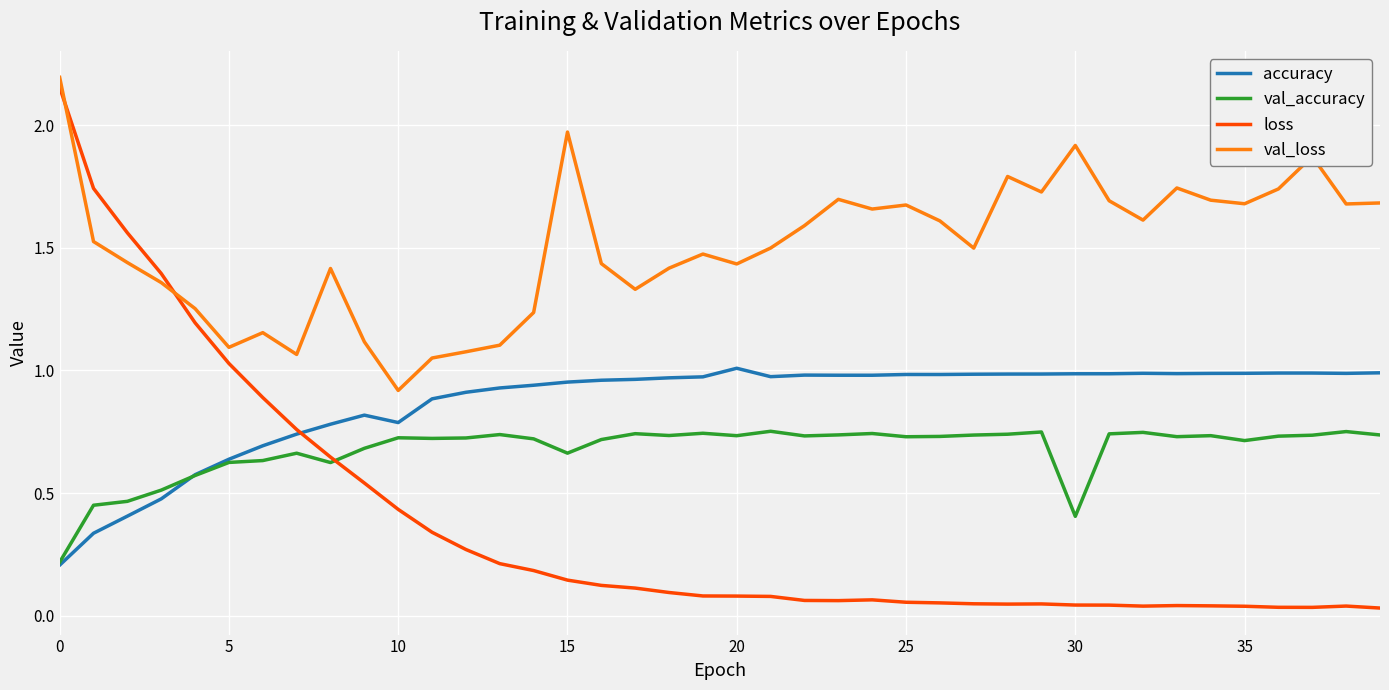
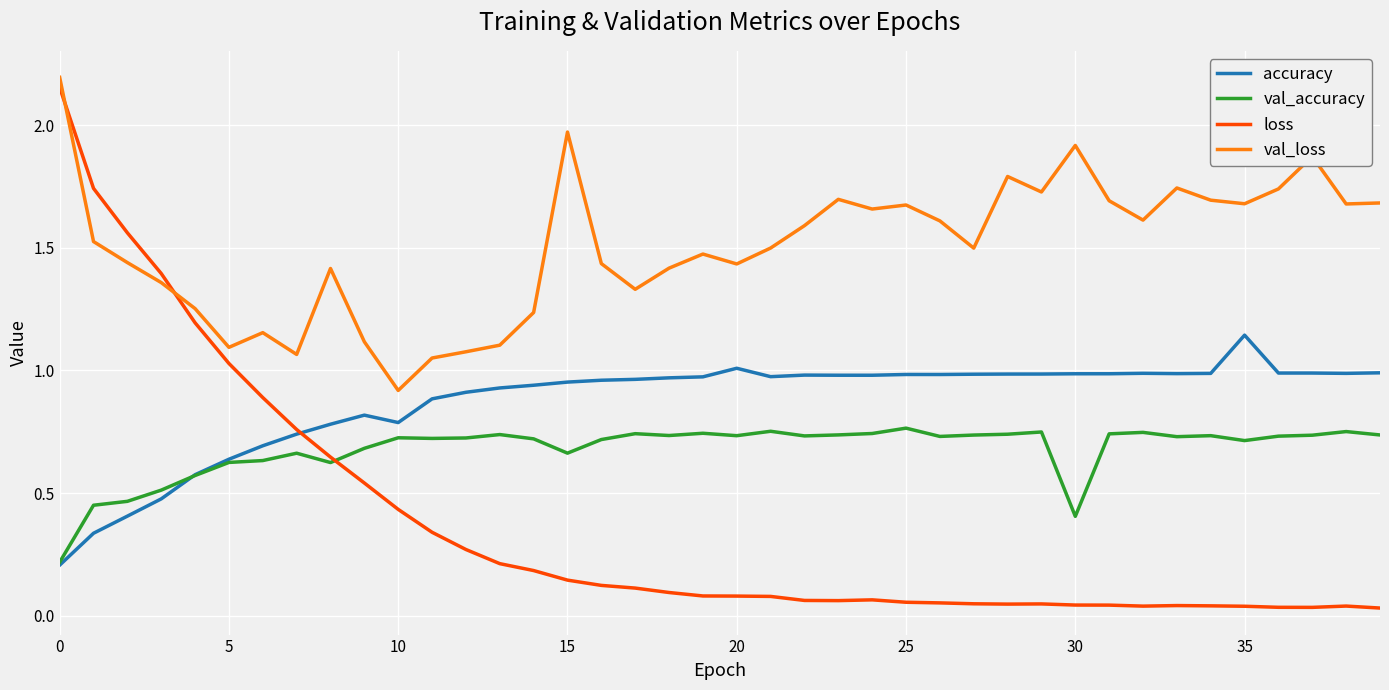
  {
    "accuracy": {
      "0": 0.21,
      "5": 0.64,
      "10": 0.79,
      "15": 0.95,
      "20": 1.01,
      "25": 0.98,
      "30": 0.99,
-     "35": 0.99
+     "35": 1.14
    },
    "val_accuracy": {
      "0": 0.22,
      "5": 0.62,
      "10": 0.73,
      "15": 0.66,
      "20": 0.73,
-     "25": 0.73,
+     "25": 0.76,
      "30": 0.41,
      "35": 0.71
    }
  }
